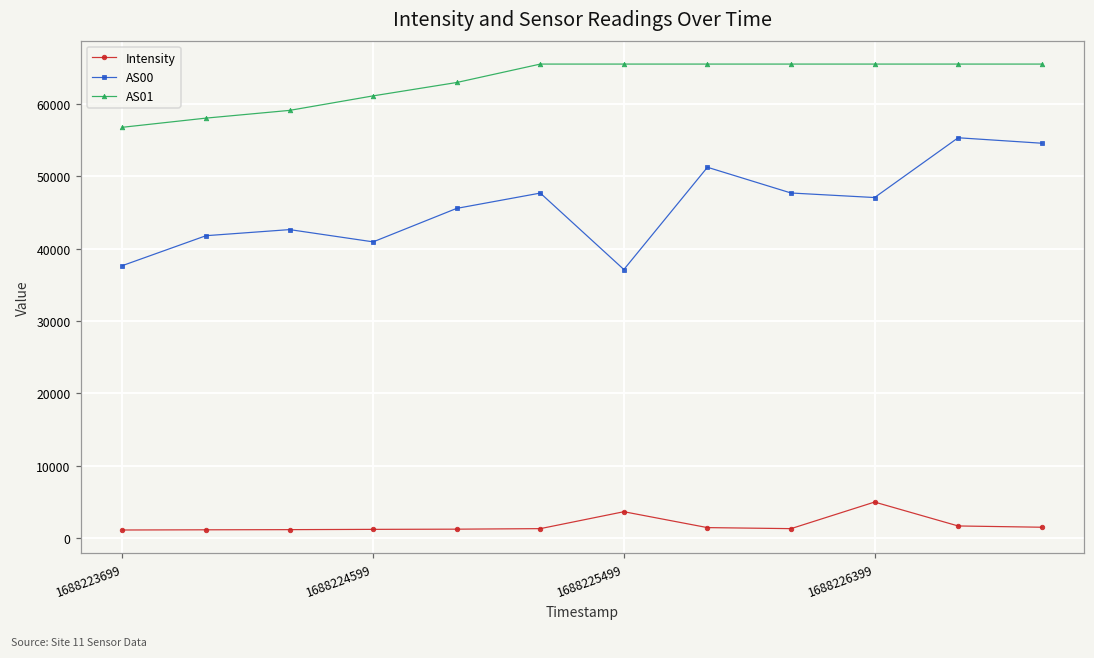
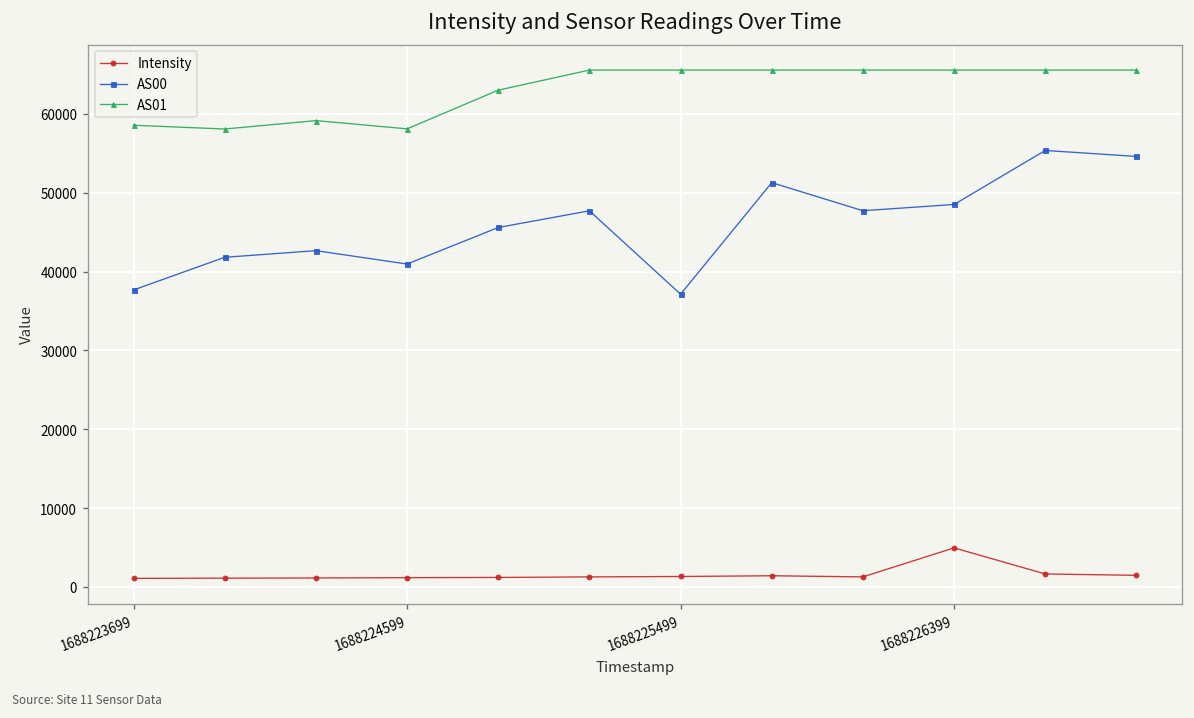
  {
    "Intensity": {
      "1688223699": 1000,
      "1688224599": 1000,
-     "1688225499": 4000,
+     "1688225499": 1000,
      "1688226399": 5000
    },
    "AS00": {
      "1688223699": 38000,
      "1688224599": 41000,
      "1688225499": 37000,
-     "1688226399": 47000
+     "1688226399": 49000
    },
    "AS01": {
-     "1688223699": 57000,
-     "1688224599": 61000,
+     "1688223699": 59000,
+     "1688224599": 58000,
      "1688225499": 66000,
      "1688226399": 66000
    }
  }
